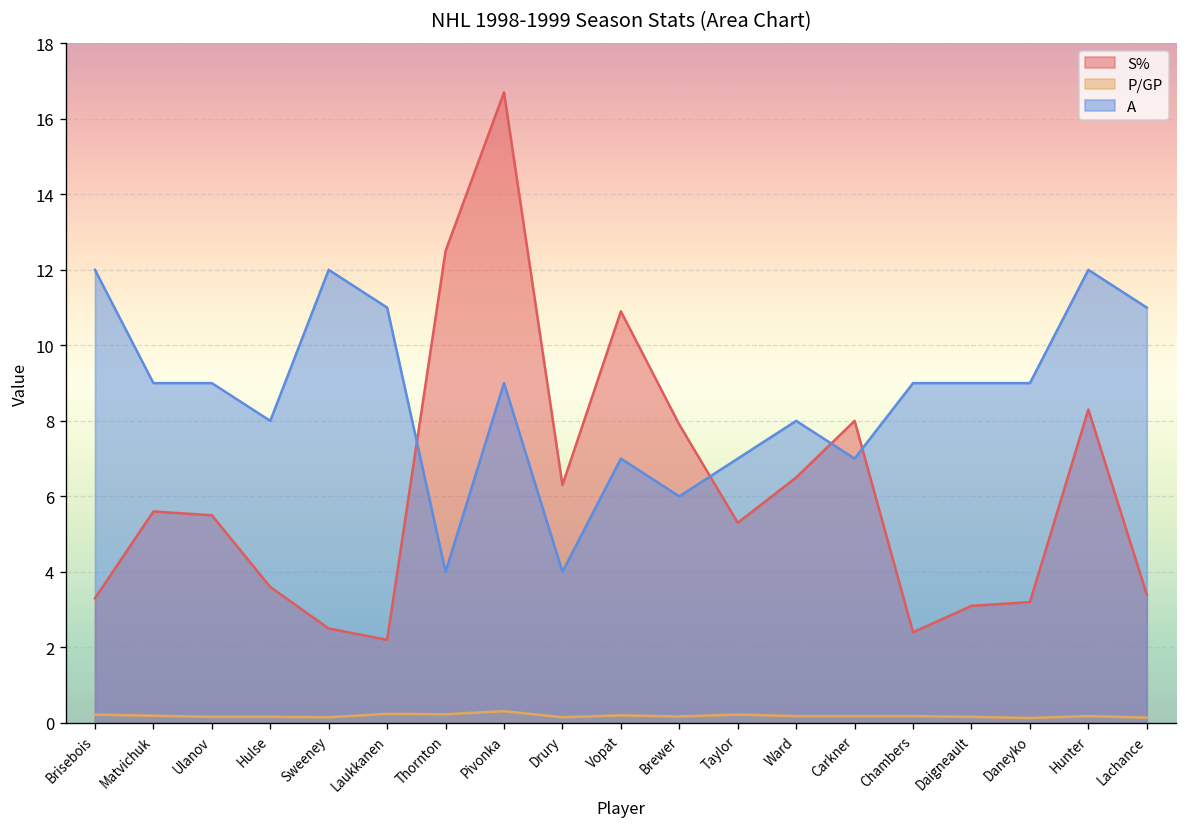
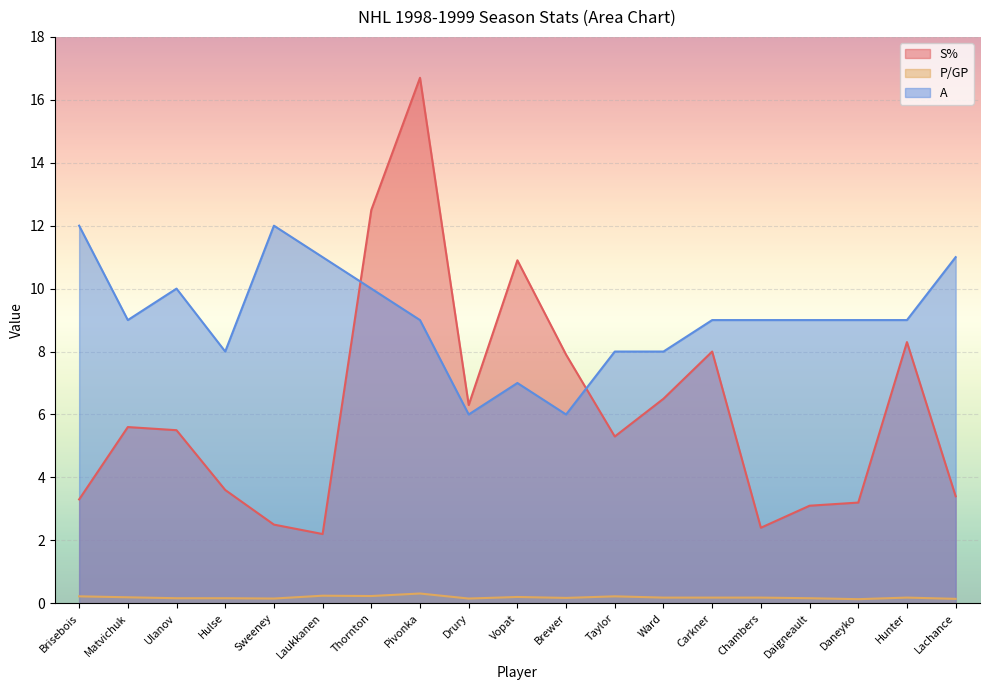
  {
    "A": {
      "Brisebois": 12,
      "Matvichuk": 9,
-     "Ulanov": 9,
+     "Ulanov": 10,
      "Hulse": 8,
      "Sweeney": 12,
      "Laukkanen": 11,
-     "Thornton": 4,
+     "Thornton": 10,
      "Pivonka": 9,
-     "Drury": 4,
+     "Drury": 6,
      "Vopat": 7,
      "Brewer": 6,
-     "Taylor": 7,
+     "Taylor": 8,
      "Ward": 8,
-     "Carkner": 7,
+     "Carkner": 9,
      "Chambers": 9,
      "Daigneault": 9,
      "Daneyko": 9,
-     "Hunter": 12,
+     "Hunter": 9,
      "Lachance": 11
    }
  }
